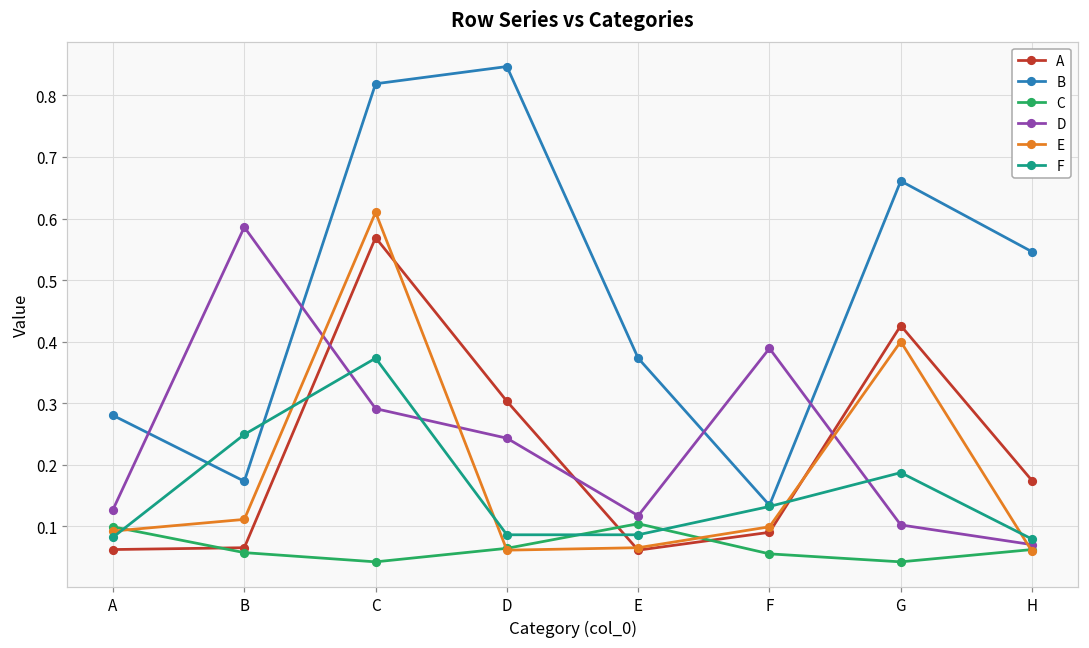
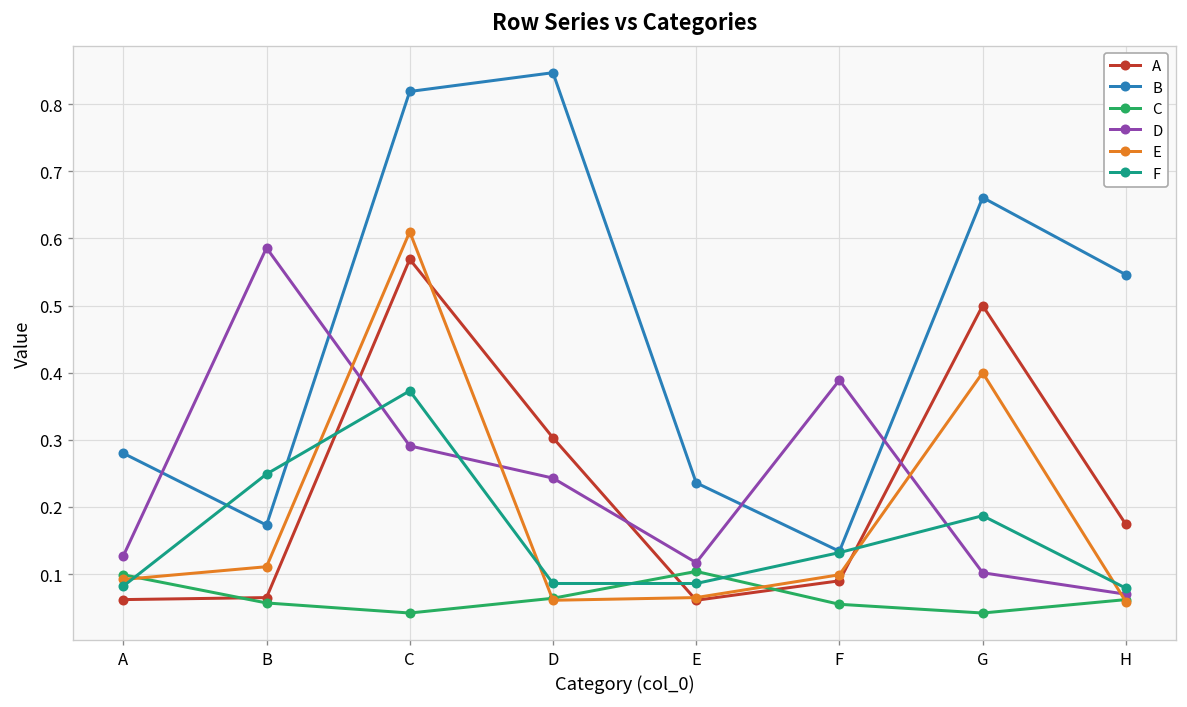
  {
    "A": {
      "A": 0.06,
      "B": 0.07,
      "C": 0.57,
      "D": 0.30,
      "F": 0.09,
-     "G": 0.43,
+     "G": 0.50,
      "H": 0.17
    },
    "B": {
      "A": 0.28,
      "B": 0.17,
      "C": 0.82,
      "D": 0.85,
-     "E": 0.37,
+     "E": 0.24,
      "G": 0.66,
      "H": 0.55
    },
    "D": {
      "A": 0.13,
      "B": 0.59,
      "C": 0.29,
      "D": 0.24,
      "E": 0.12,
      "F": 0.39,
      "G": 0.10,
      "H": 0.07
    },
    "E": {
      "A": 0.09,
      "B": 0.11,
      "C": 0.61,
      "F": 0.10,
      "G": 0.40
    }
  }
